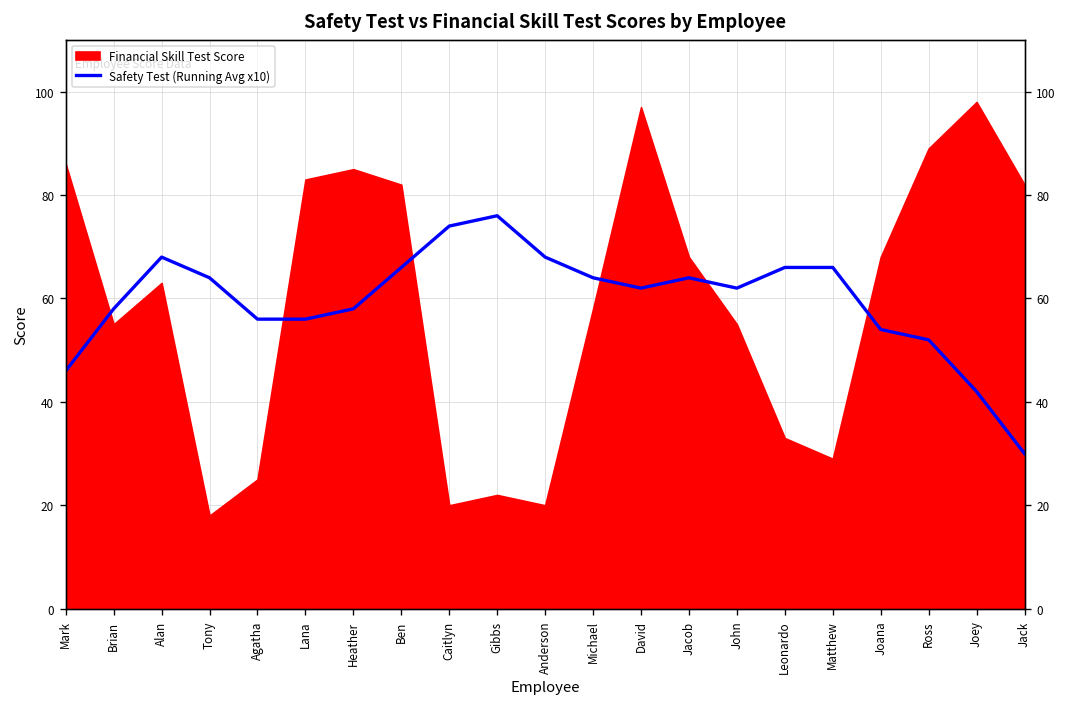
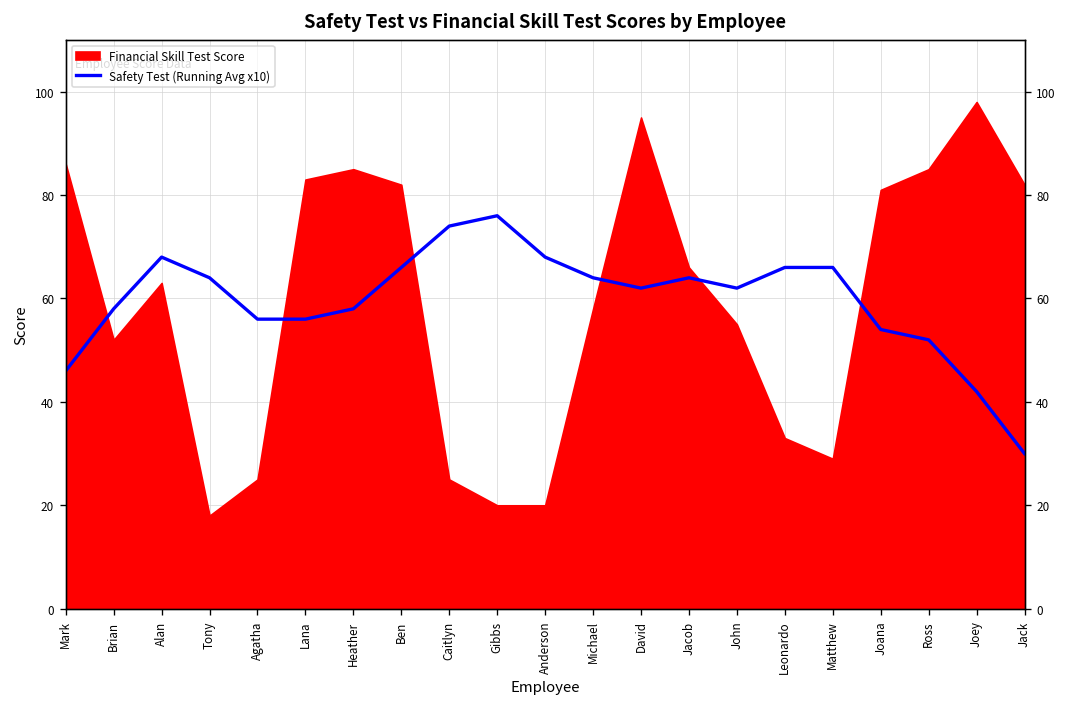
  {
    "Safety Test (Running Avg x10)": {
      "Mark": 46,
      "Brian": 58,
      "Alan": 68,
      "Tony": 64,
      "Agatha": 56,
      "Lana": 56,
      "Heather": 58,
      "Ben": 66,
      "Caitlyn": 74,
      "Gibbs": 76,
      "Anderson": 68,
      "Michael": 64,
      "David": 62,
      "Jacob": 64,
      "John": 62,
      "Leonardo": 66,
      "Matthew": 66,
      "Joana": 54,
      "Ross": 52,
      "Joey": 42,
      "Jack": 30
    },
    "Financial Skill Test Score": {
      "Mark": 86,
-     "Brian": 55,
+     "Brian": 52,
      "Alan": 63,
      "Tony": 18,
      "Agatha": 25,
      "Lana": 83,
      "Heather": 85,
      "Ben": 82,
-     "Caitlyn": 20,
-     "Gibbs": 22,
+     "Caitlyn": 25,
+     "Gibbs": 20,
      "Anderson": 20,
      "Michael": 58,
-     "David": 97,
-     "Jacob": 68,
+     "David": 95,
+     "Jacob": 66,
      "John": 55,
      "Leonardo": 33,
      "Matthew": 29,
-     "Joana": 68,
-     "Ross": 89,
+     "Joana": 81,
+     "Ross": 85,
      "Joey": 98,
      "Jack": 82
    }
  }
